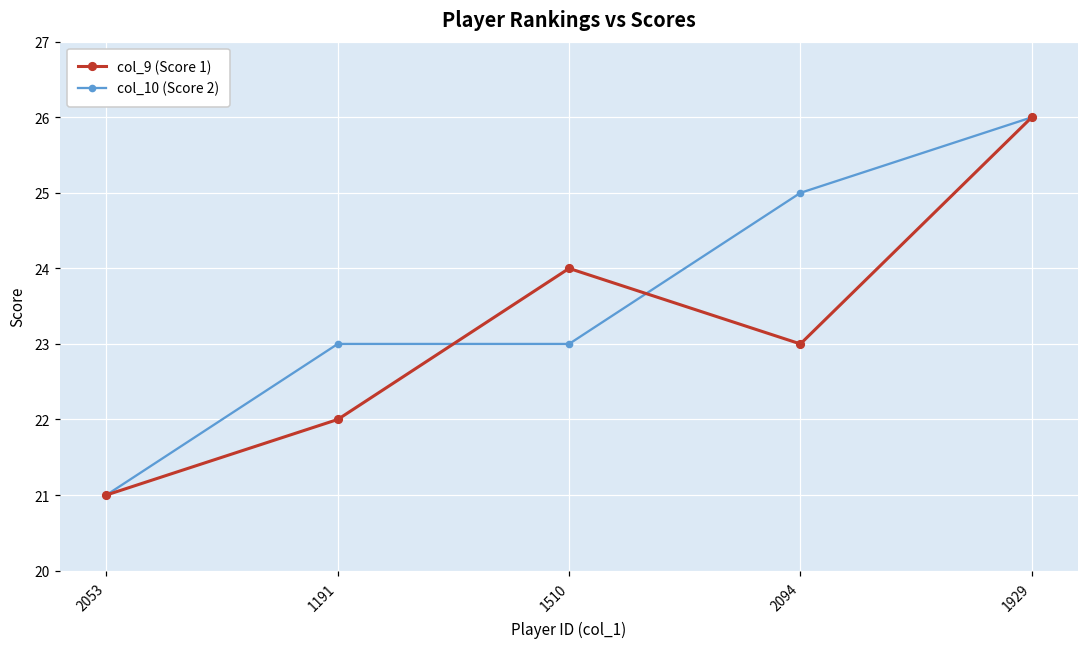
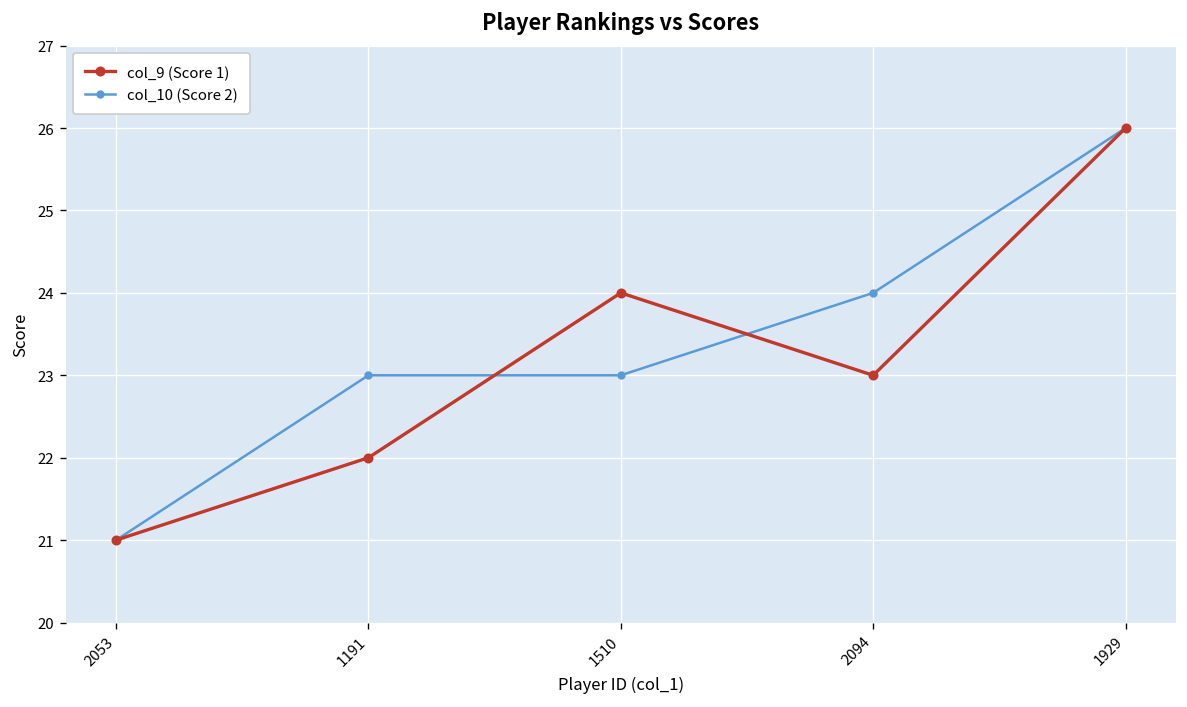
  {
    "col_9 (Score 1)": {
      "1191": 22,
      "1510": 24,
      "2094": 23
    },
    "col_10 (Score 2)": {
      "1191": 23,
      "1510": 23,
-     "2094": 25
+     "2094": 24
    }
  }
